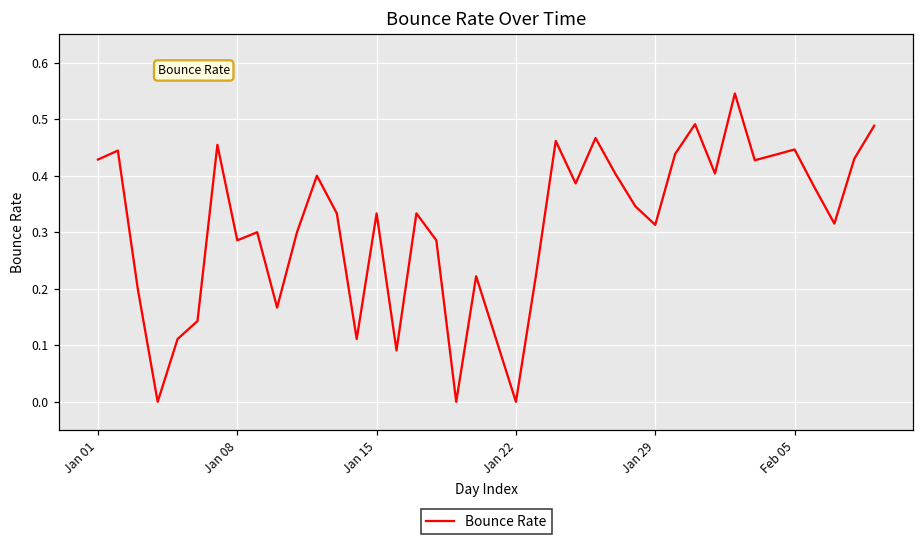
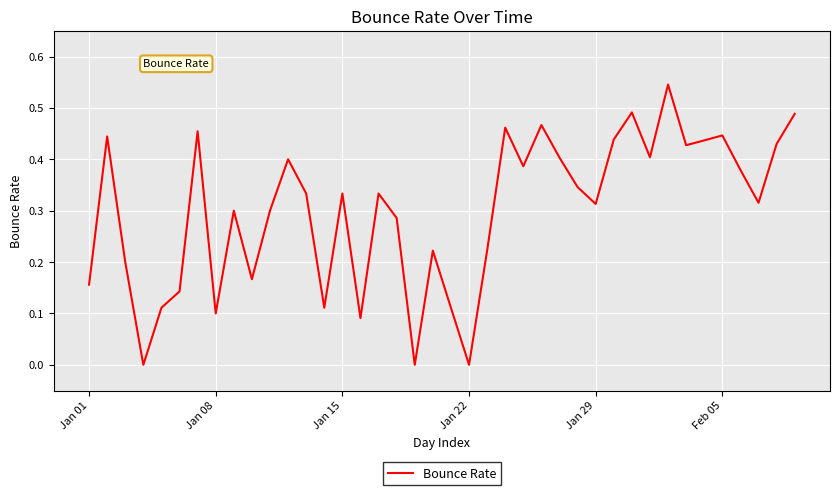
  {
-   "Jan 01": 0.43,
-   "Jan 08": 0.29,
+   "Jan 01": 0.16,
+   "Jan 08": 0.10,
    "Jan 15": 0.33,
    "Jan 22": 0.00,
    "Jan 29": 0.31,
    "Feb 05": 0.45
  }
